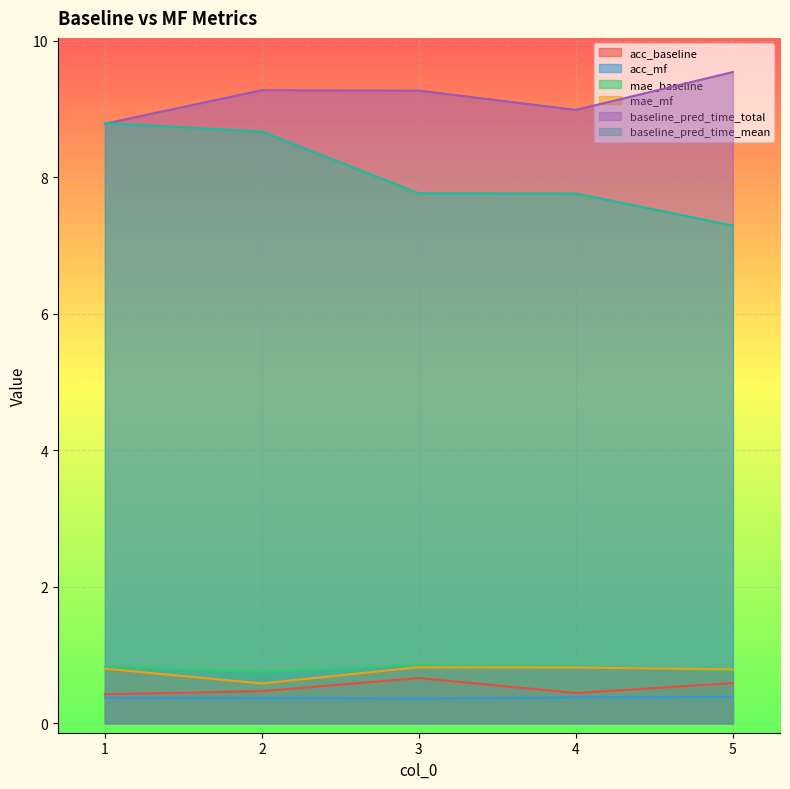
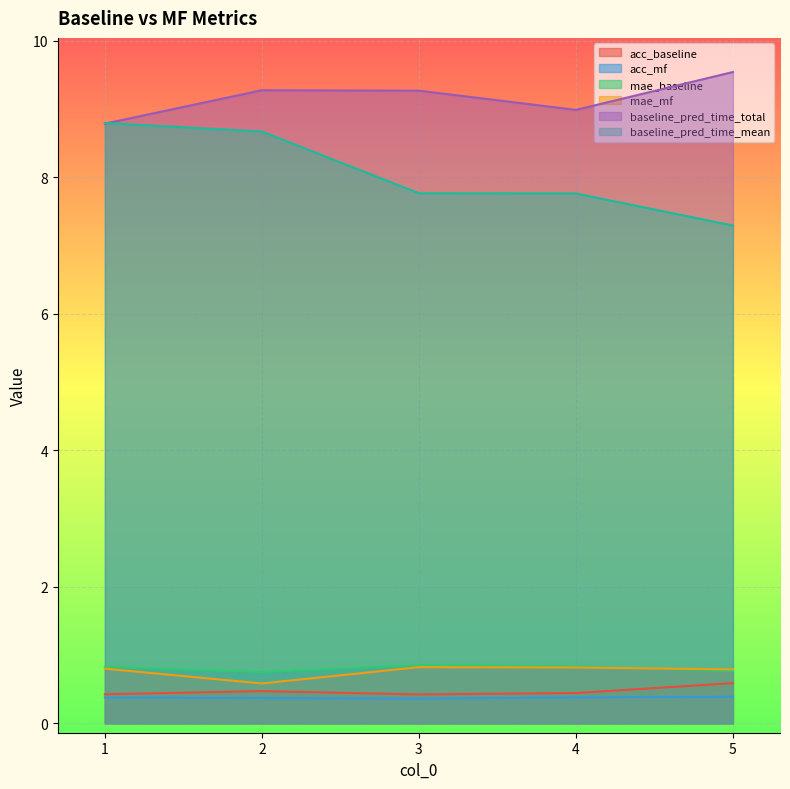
  {
    "acc_baseline": {
      "1": 0.4,
      "2": 0.5,
-     "3": 0.7,
+     "3": 0.4,
      "4": 0.4,
      "5": 0.6
    },
    "mae_mf": {
      "2": 0.6
    },
    "baseline_pred_time_total": {
      "2": 9.3,
      "3": 9.3,
      "4": 9.0
    }
  }
